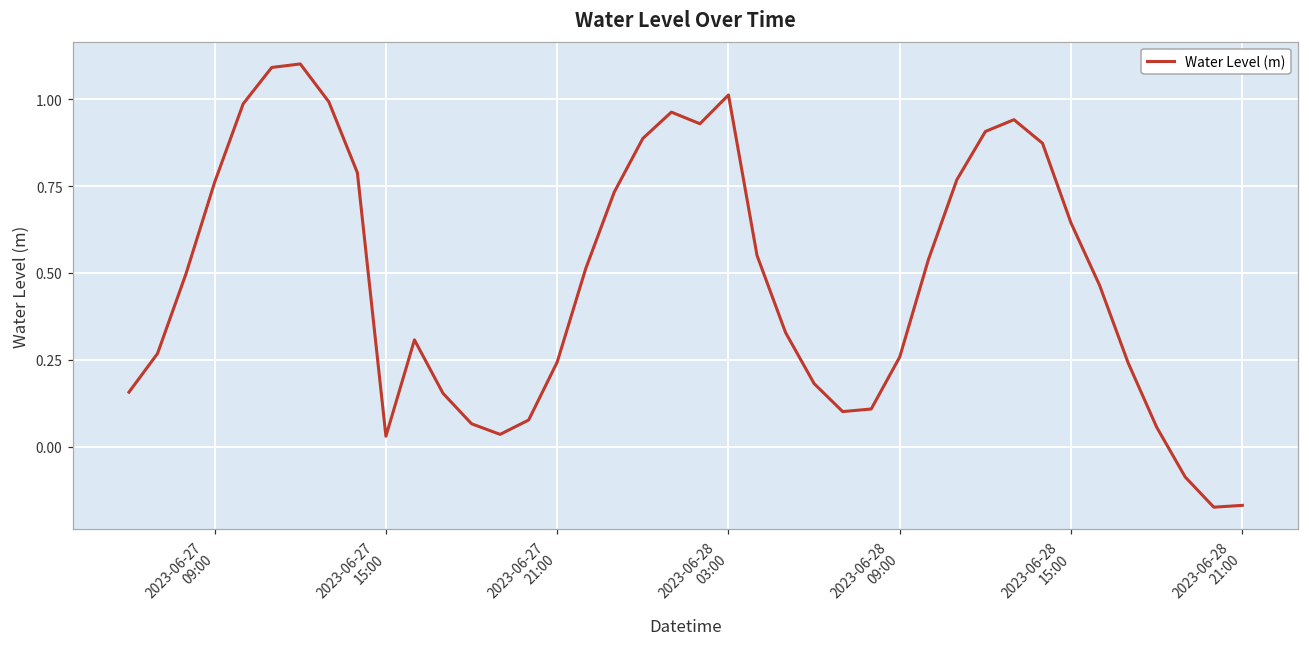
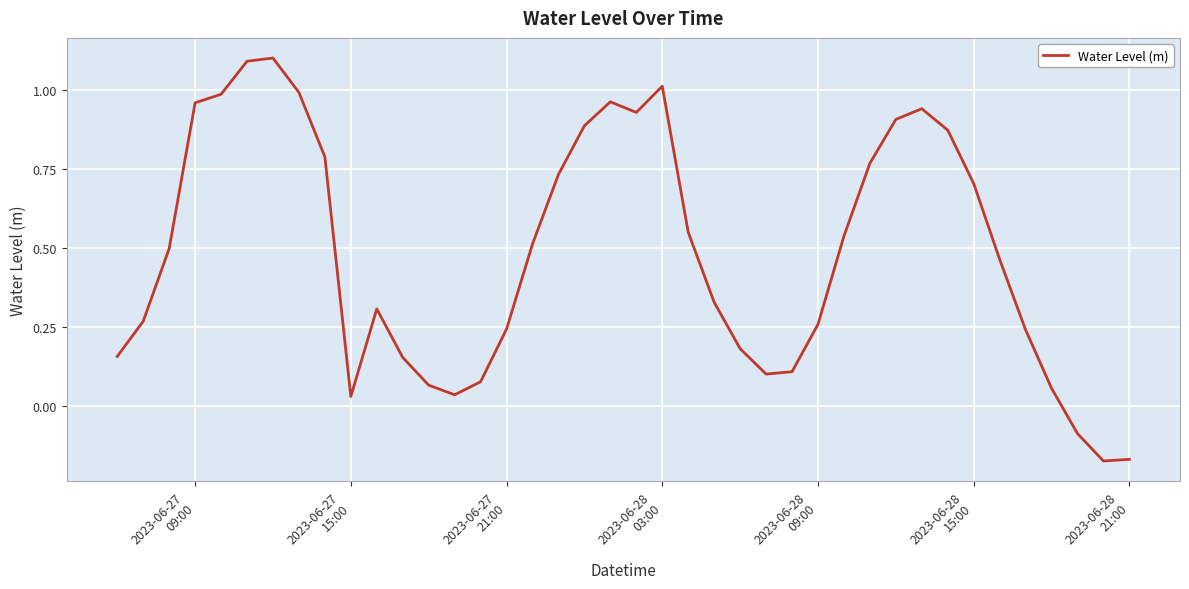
  {
-   "2023-06-27 09:00": 0.76,
+   "2023-06-27 09:00": 0.96,
    "2023-06-27 15:00": 0.03,
    "2023-06-27 21:00": 0.24,
    "2023-06-28 03:00": 1.01,
    "2023-06-28 09:00": 0.26,
-   "2023-06-28 15:00": 0.64,
+   "2023-06-28 15:00": 0.70,
    "2023-06-28 21:00": -0.17
  }
